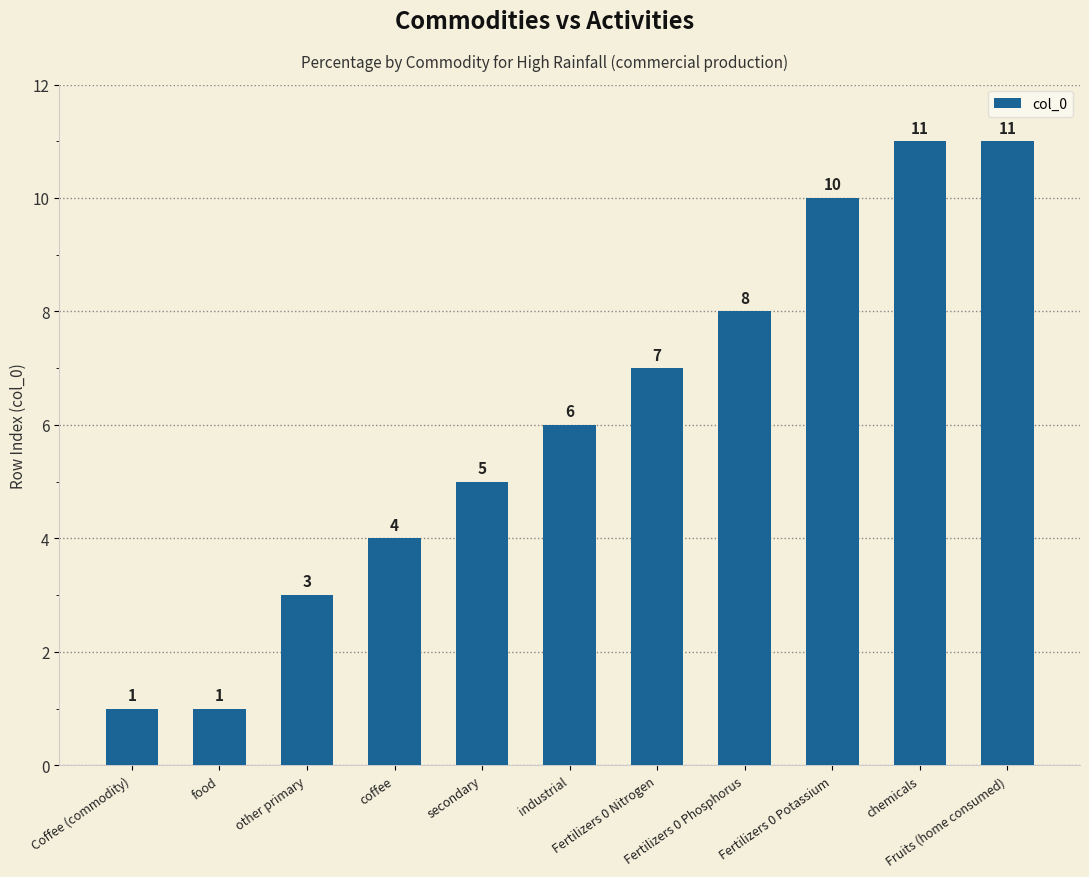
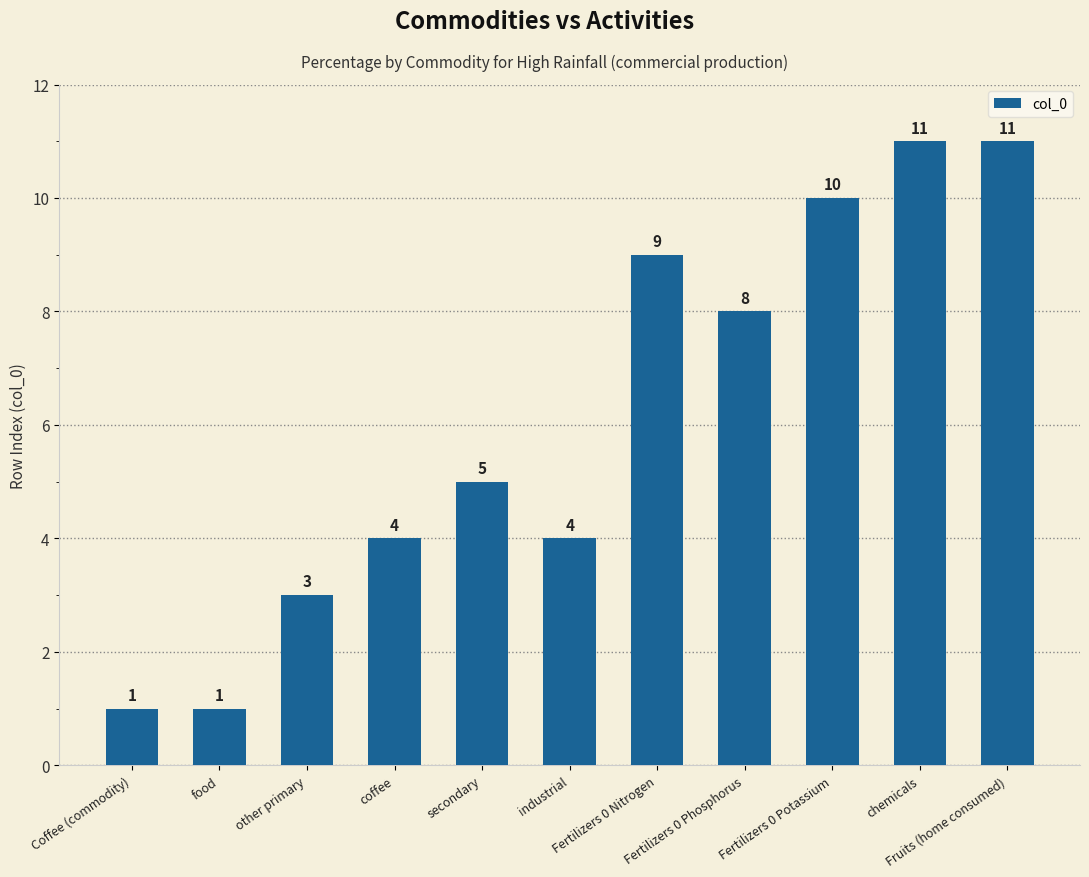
  {
    "Coffee (commodity)": 1,
    "food": 1,
    "other primary": 3,
    "coffee": 4,
    "secondary": 5,
-   "industrial": 6,
-   "Fertilizers 0 Nitrogen": 7,
+   "industrial": 4,
+   "Fertilizers 0 Nitrogen": 9,
    "Fertilizers 0 Phosphorus": 8,
    "Fertilizers 0 Potassium": 10,
    "chemicals": 11,
    "Fruits (home consumed)": 11
  }
